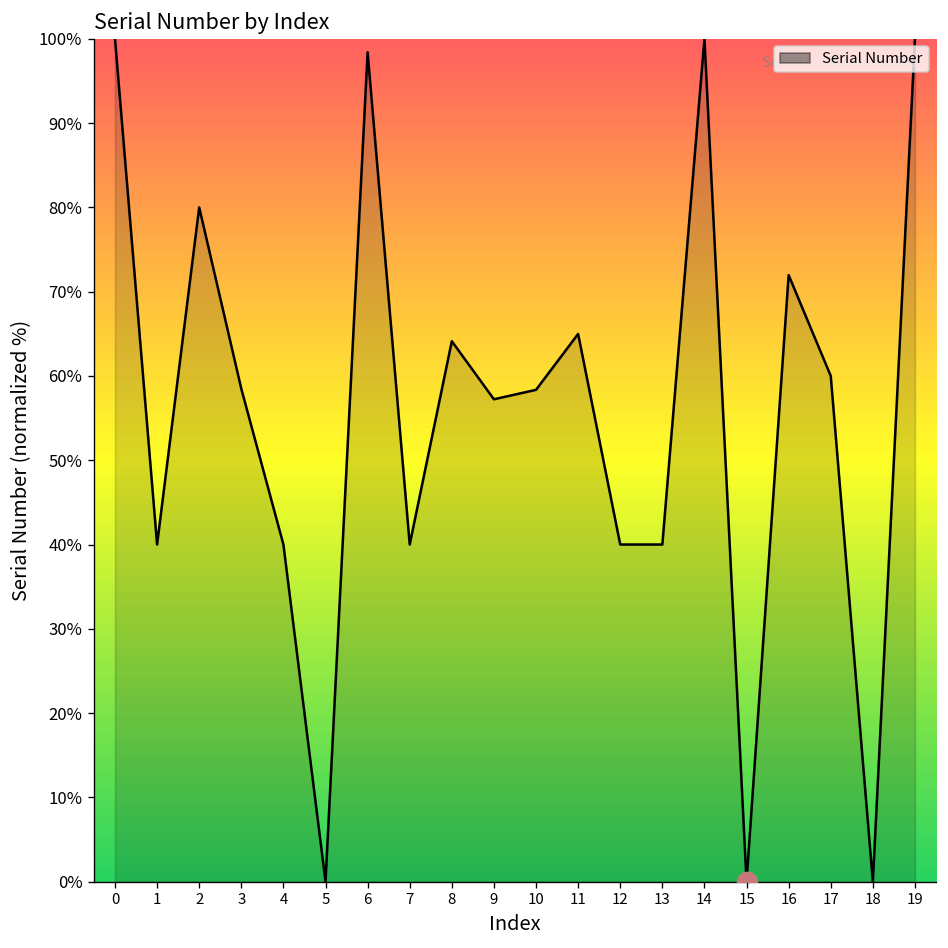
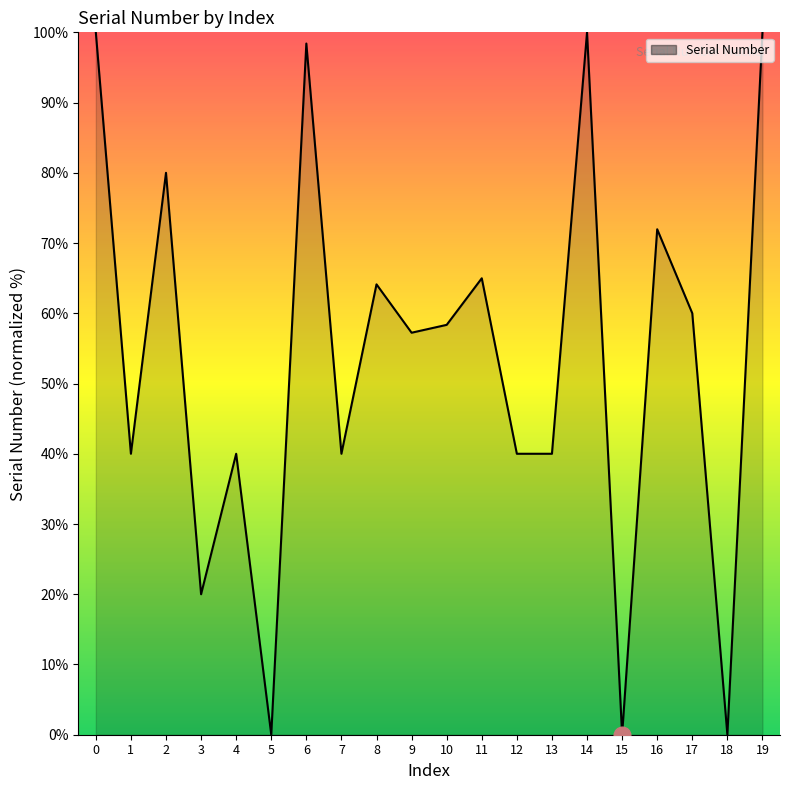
  {
    "Serial Number": {
      "0": "100%",
      "1": "40%",
      "2": "80%",
-     "3": "58%",
+     "3": "20%",
      "4": "40%",
      "5": "0%",
      "6": "98%",
      "7": "40%",
      "8": "64%",
      "9": "57%",
      "10": "58%",
      "11": "65%",
      "12": "40%",
      "13": "40%",
      "14": "100%",
      "16": "72%",
      "17": "60%",
      "18": "0%",
      "19": "100%"
    }
  }
